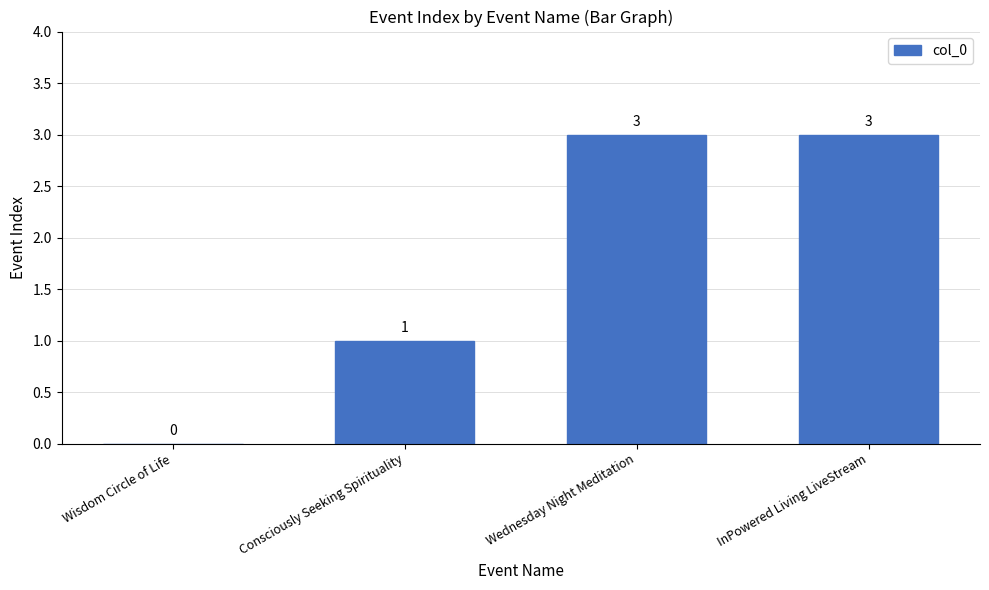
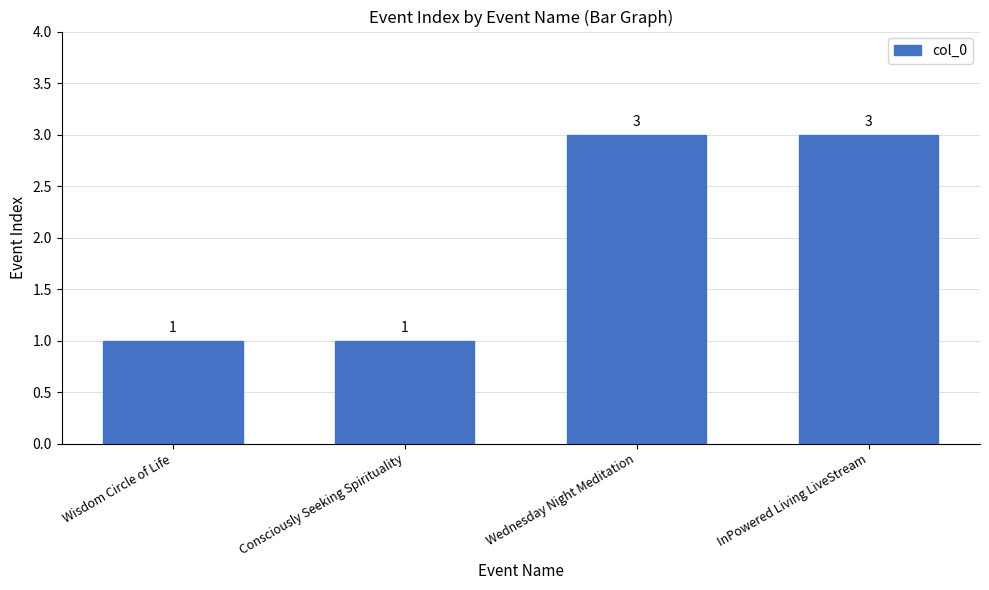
  {
-   "Wisdom Circle of Life": 0,
+   "Wisdom Circle of Life": 1,
    "Consciously Seeking Spirituality": 1,
    "Wednesday Night Meditation": 3,
    "InPowered Living LiveStream": 3
  }
